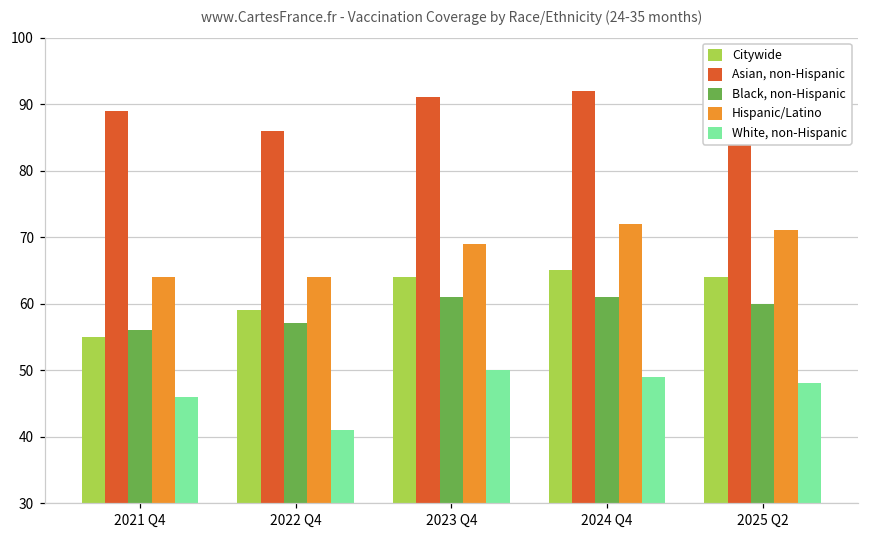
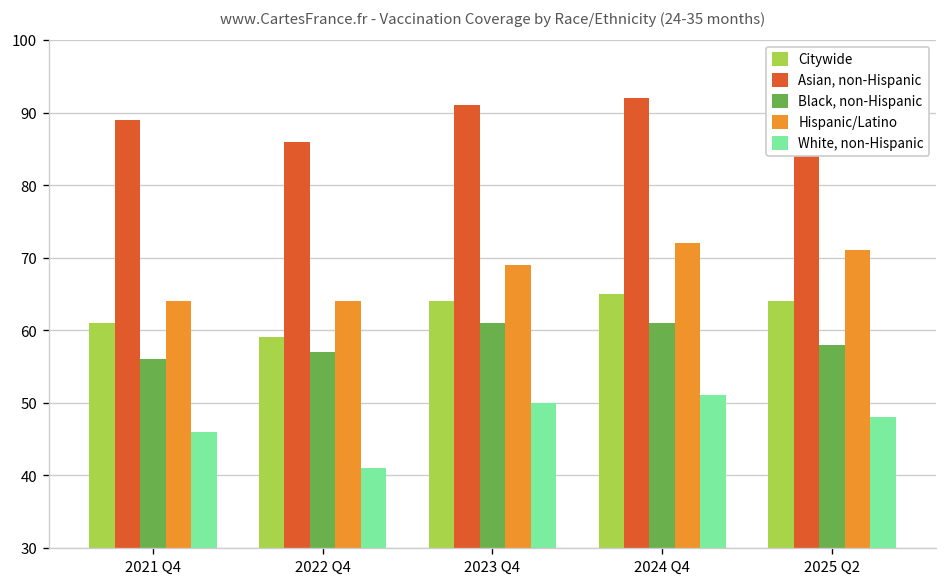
  {
    "Citywide": {
-     "2021 Q4": 55,
+     "2021 Q4": 61,
      "2022 Q4": 59,
      "2023 Q4": 64,
      "2024 Q4": 65,
      "2025 Q2": 64
    },
    "Black, non-Hispanic": {
      "2021 Q4": 56,
      "2022 Q4": 57,
      "2023 Q4": 61,
      "2024 Q4": 61,
-     "2025 Q2": 60
+     "2025 Q2": 58
    },
    "White, non-Hispanic": {
      "2021 Q4": 46,
      "2022 Q4": 41,
      "2023 Q4": 50,
-     "2024 Q4": 49,
+     "2024 Q4": 51,
      "2025 Q2": 48
    }
  }
